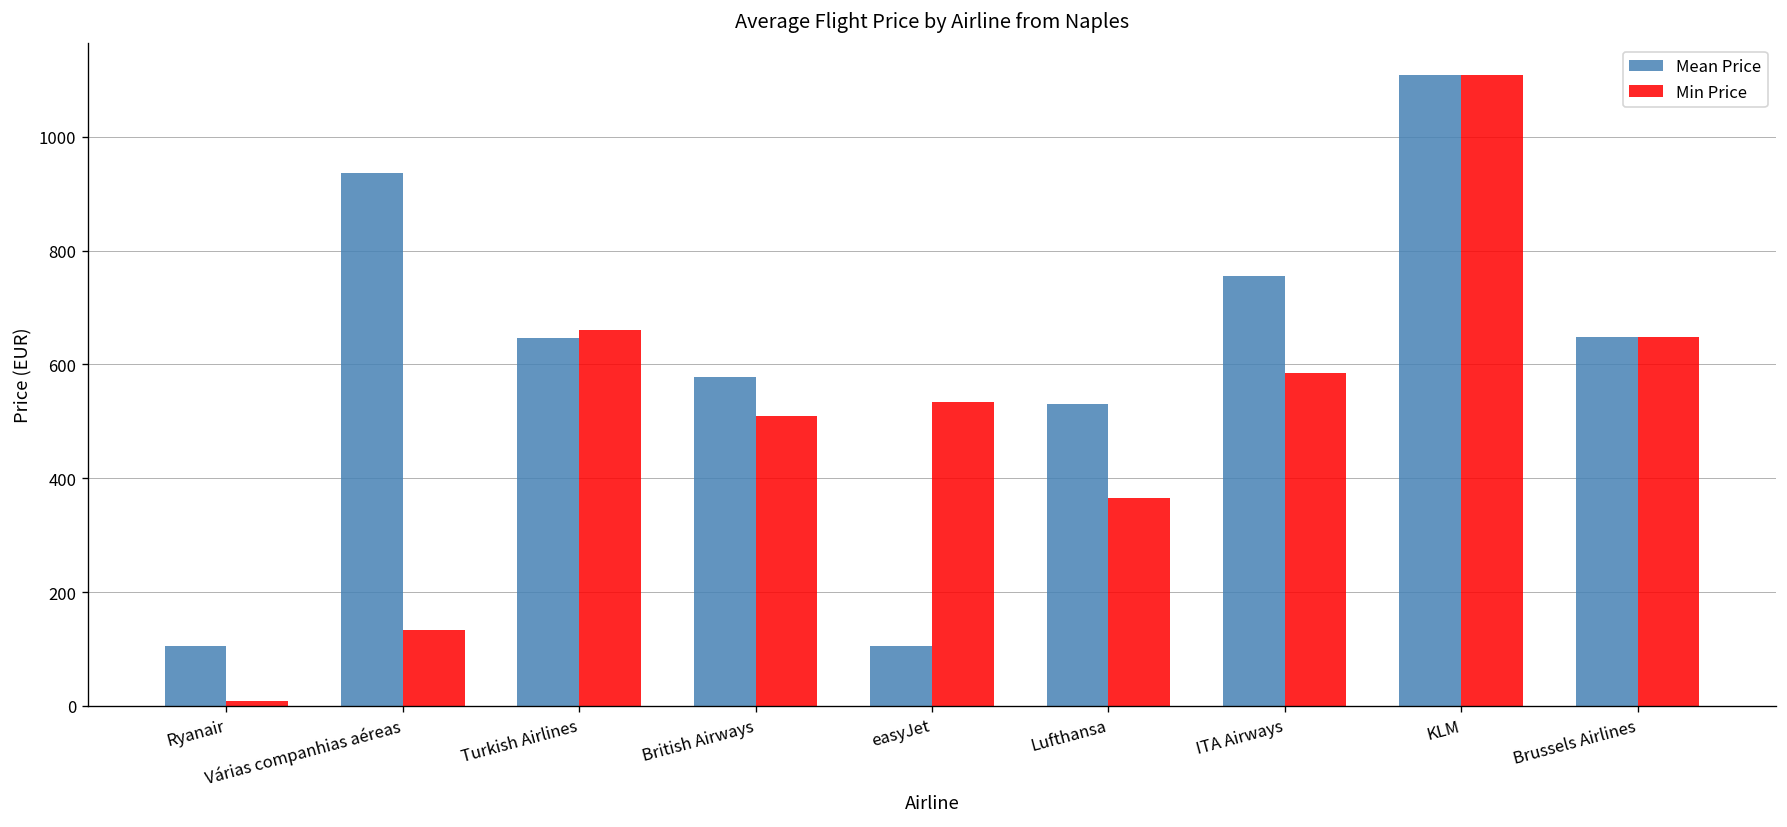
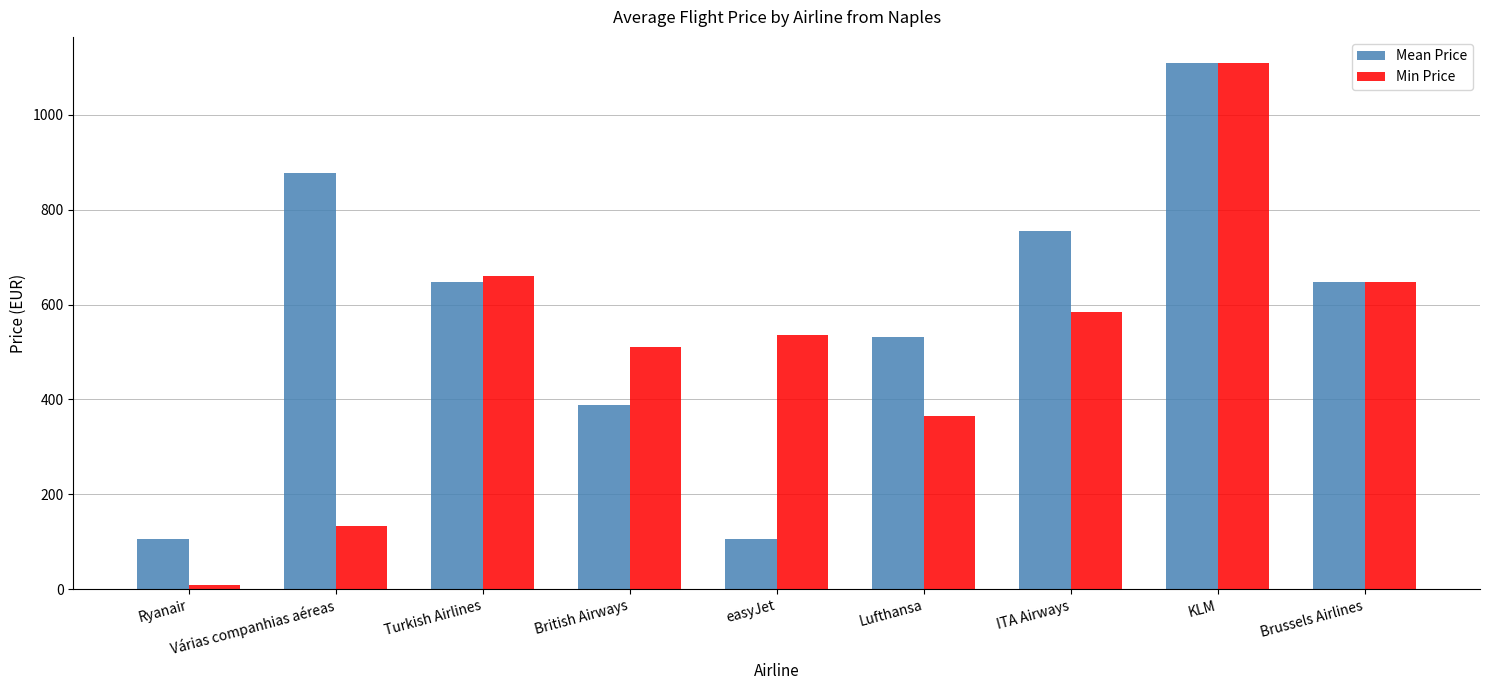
  {
    "Mean Price": {
      "Ryanair": 100,
-     "Várias companhias aéreas": 940,
+     "Várias companhias aéreas": 880,
      "Turkish Airlines": 650,
-     "British Airways": 580,
+     "British Airways": 390,
      "easyJet": 110,
      "Lufthansa": 530,
      "ITA Airways": 760,
      "KLM": 1110,
      "Brussels Airlines": 650
    },
    "Min Price": {
      "Ryanair": 10,
      "Várias companhias aéreas": 130,
      "Turkish Airlines": 660,
      "British Airways": 510,
      "easyJet": 530,
      "Lufthansa": 370,
      "ITA Airways": 580,
      "KLM": 1110,
      "Brussels Airlines": 650
    }
  }
